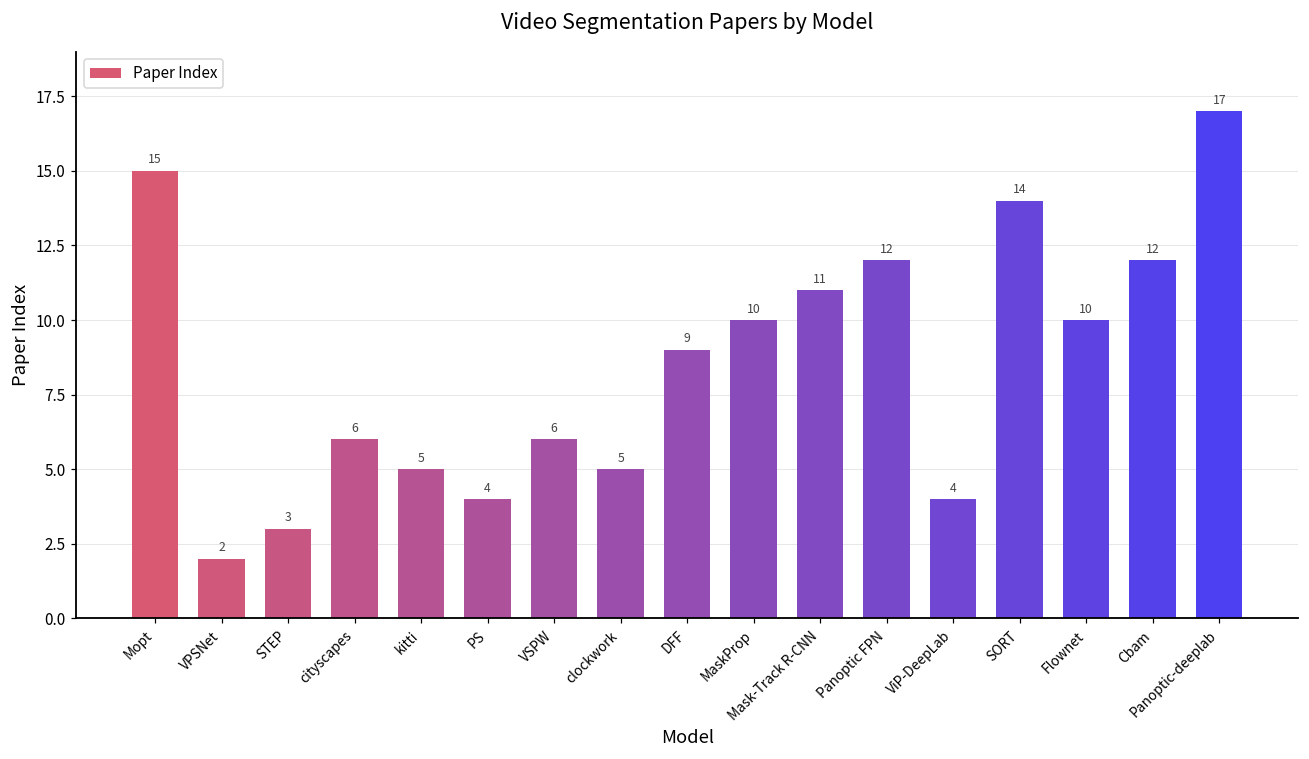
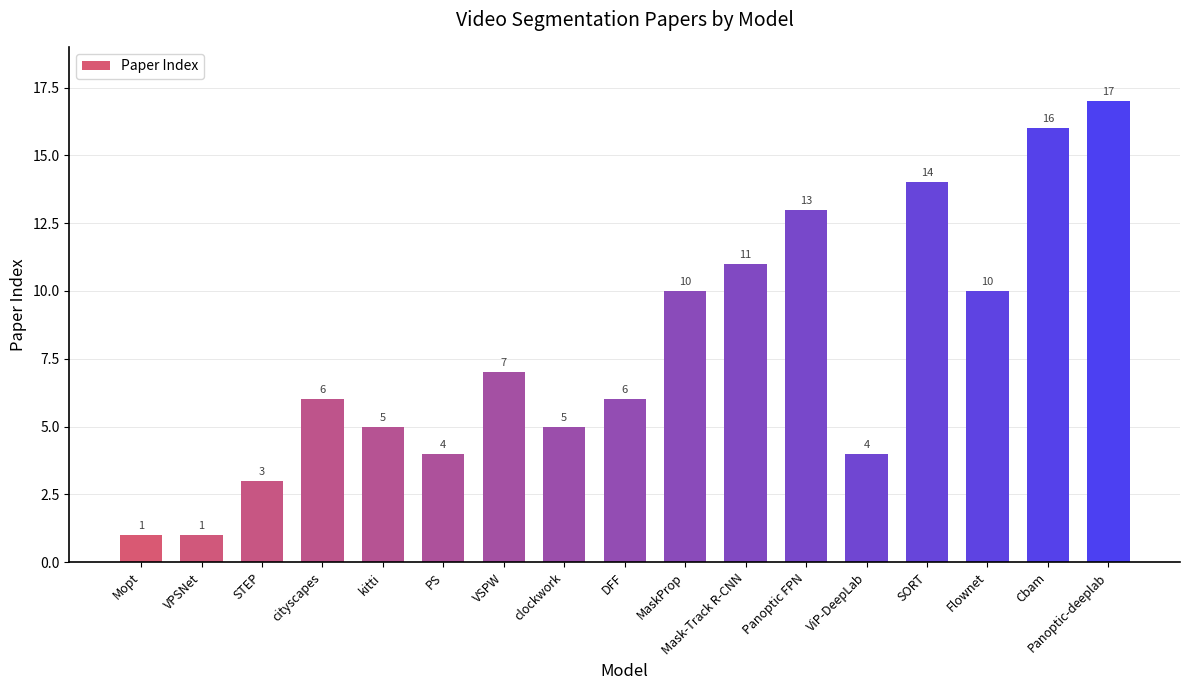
  {
-   "Mopt": 15,
-   "VPSNet": 2,
+   "Mopt": 1,
+   "VPSNet": 1,
    "STEP": 3,
    "cityscapes": 6,
    "kitti": 5,
    "PS": 4,
-   "VSPW": 6,
+   "VSPW": 7,
    "clockwork": 5,
-   "DFF": 9,
+   "DFF": 6,
    "MaskProp": 10,
    "Mask-Track R-CNN": 11,
-   "Panoptic FPN": 12,
+   "Panoptic FPN": 13,
    "ViP-DeepLab": 4,
    "SORT": 14,
    "Flownet": 10,
-   "Cbam": 12,
+   "Cbam": 16,
    "Panoptic-deeplab": 17
  }
